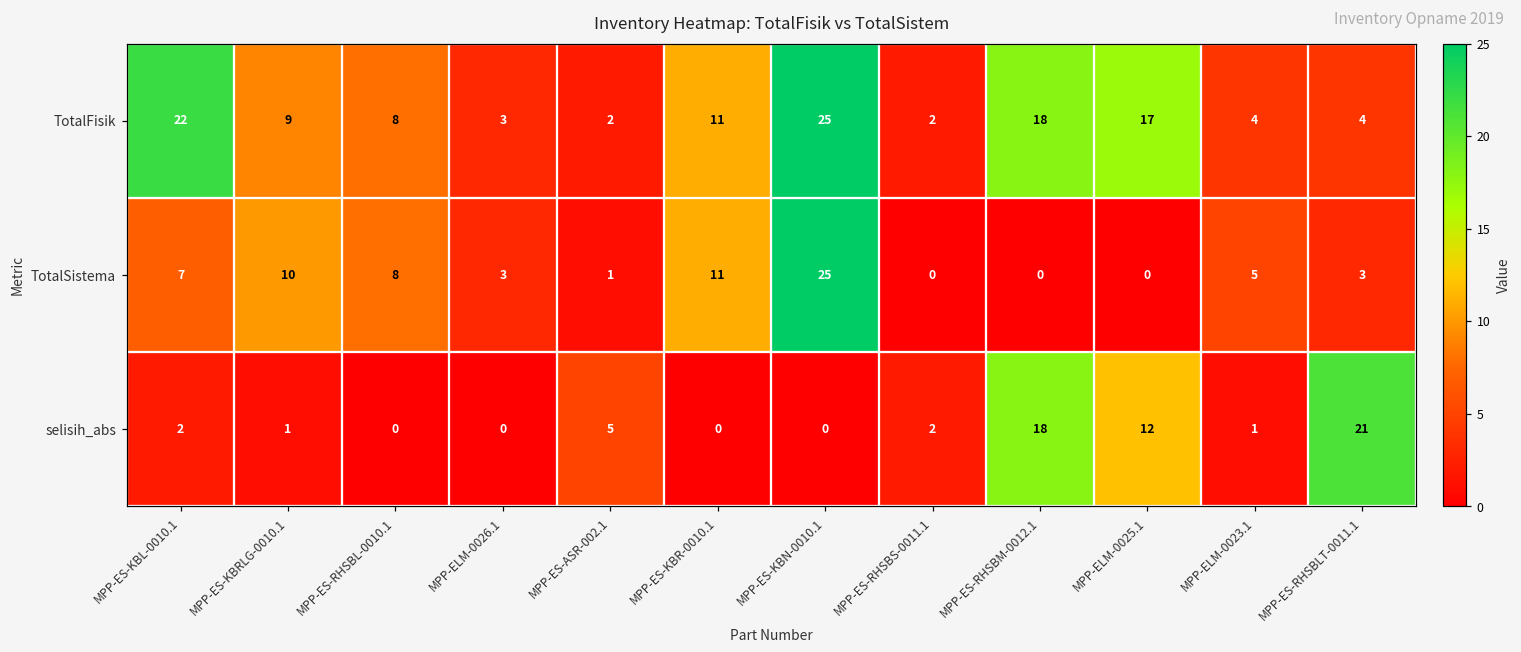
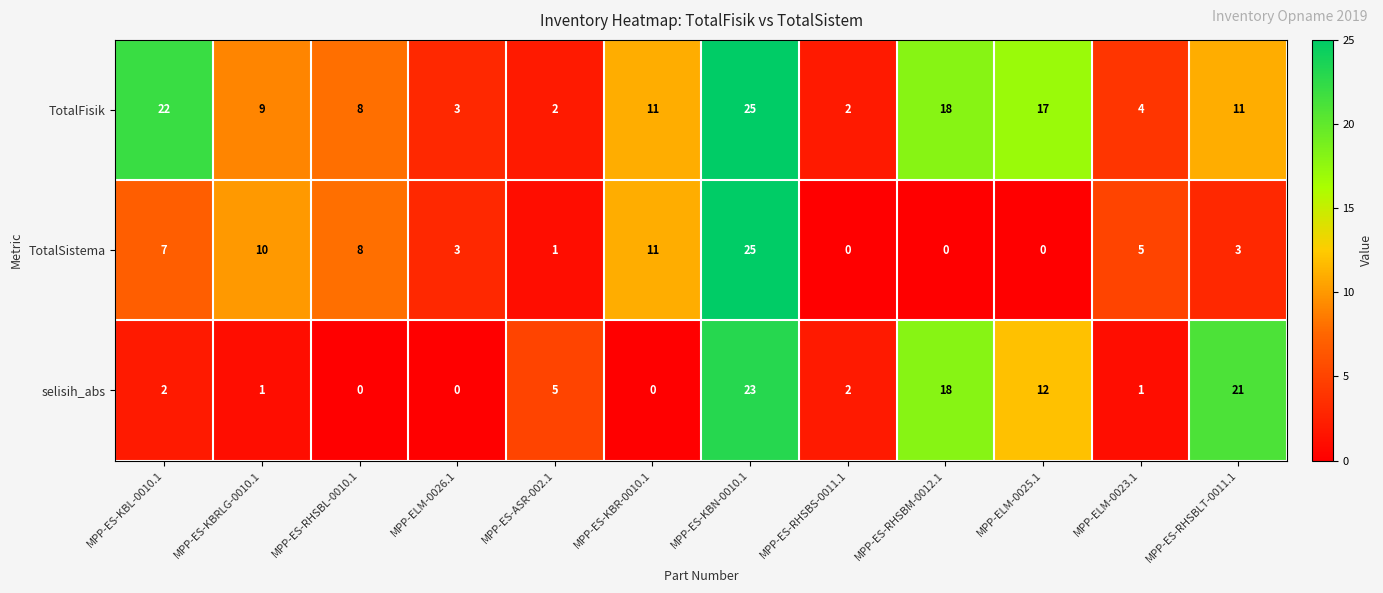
  {
    "TotalFisik": {
      "MPP-ES-KBL-0010.1": 22,
      "MPP-ES-KBRLG-0010.1": 9,
      "MPP-ES-RHSBL-0010.1": 8,
      "MPP-ELM-0026.1": 3,
      "MPP-ES-ASR-002.1": 2,
      "MPP-ES-KBR-0010.1": 11,
      "MPP-ES-KBN-0010.1": 25,
      "MPP-ES-RHSBS-0011.1": 2,
      "MPP-ES-RHSBM-0012.1": 18,
      "MPP-ELM-0025.1": 17,
      "MPP-ELM-0023.1": 4,
-     "MPP-ES-RHSBLT-0011.1": 4
+     "MPP-ES-RHSBLT-0011.1": 11
    },
    "TotalSistema": {
      "MPP-ES-KBL-0010.1": 7,
      "MPP-ES-KBRLG-0010.1": 10,
      "MPP-ES-RHSBL-0010.1": 8,
      "MPP-ELM-0026.1": 3,
      "MPP-ES-ASR-002.1": 1,
      "MPP-ES-KBR-0010.1": 11,
      "MPP-ES-KBN-0010.1": 25,
      "MPP-ES-RHSBS-0011.1": 0,
      "MPP-ES-RHSBM-0012.1": 0,
      "MPP-ELM-0025.1": 0,
      "MPP-ELM-0023.1": 5,
      "MPP-ES-RHSBLT-0011.1": 3
    },
    "selisih_abs": {
      "MPP-ES-KBL-0010.1": 2,
      "MPP-ES-KBRLG-0010.1": 1,
      "MPP-ES-RHSBL-0010.1": 0,
      "MPP-ELM-0026.1": 0,
      "MPP-ES-ASR-002.1": 5,
      "MPP-ES-KBR-0010.1": 0,
-     "MPP-ES-KBN-0010.1": 0,
+     "MPP-ES-KBN-0010.1": 23,
      "MPP-ES-RHSBS-0011.1": 2,
      "MPP-ES-RHSBM-0012.1": 18,
      "MPP-ELM-0025.1": 12,
      "MPP-ELM-0023.1": 1,
      "MPP-ES-RHSBLT-0011.1": 21
    }
  }
